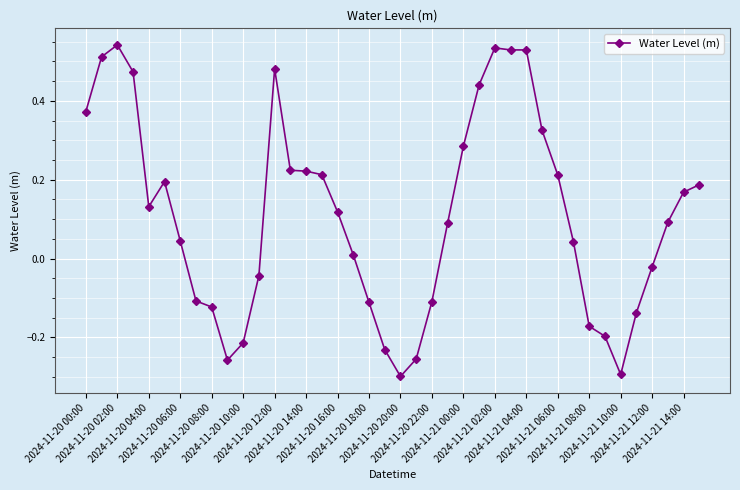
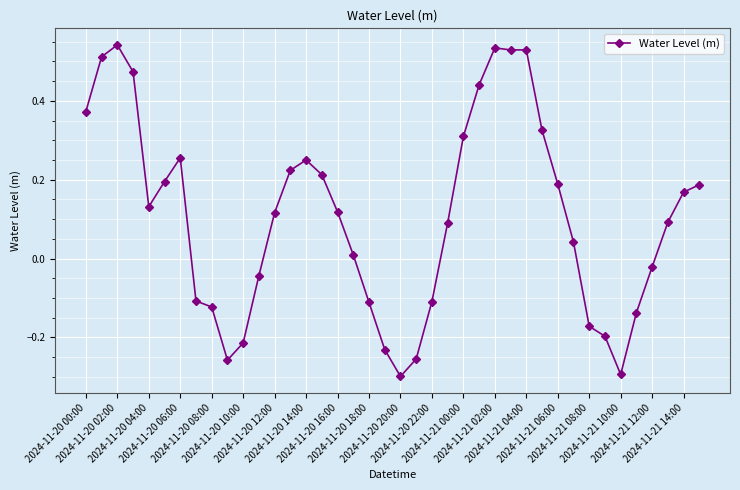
  {
    "2024-11-20 00:00": 0.37,
    "2024-11-20 02:00": 0.54,
    "2024-11-20 04:00": 0.13,
-   "2024-11-20 06:00": 0.04,
+   "2024-11-20 06:00": 0.26,
    "2024-11-20 08:00": -0.12,
    "2024-11-20 10:00": -0.21,
-   "2024-11-20 12:00": 0.48,
-   "2024-11-20 14:00": 0.22,
+   "2024-11-20 12:00": 0.12,
+   "2024-11-20 14:00": 0.25,
    "2024-11-20 16:00": 0.12,
    "2024-11-20 18:00": -0.11,
    "2024-11-20 20:00": -0.30,
    "2024-11-20 22:00": -0.11,
-   "2024-11-21 00:00": 0.29,
+   "2024-11-21 00:00": 0.31,
    "2024-11-21 02:00": 0.53,
    "2024-11-21 04:00": 0.53,
-   "2024-11-21 06:00": 0.21,
+   "2024-11-21 06:00": 0.19,
    "2024-11-21 08:00": -0.17,
    "2024-11-21 10:00": -0.29,
    "2024-11-21 12:00": -0.02,
    "2024-11-21 14:00": 0.17
  }
